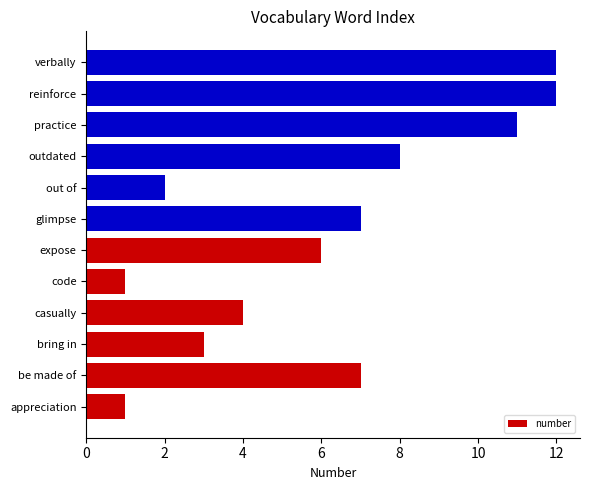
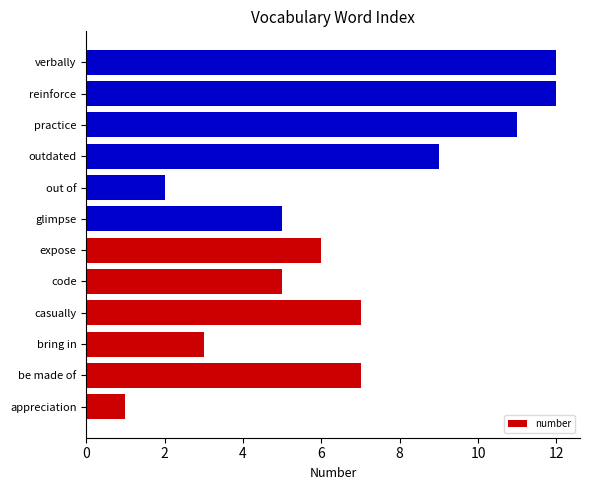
  {
    "verbally": 12,
    "reinforce": 12,
    "practice": 11,
-   "outdated": 8,
+   "outdated": 9,
    "out of": 2,
-   "glimpse": 7,
+   "glimpse": 5,
    "expose": 6,
-   "code": 1,
-   "casually": 4,
+   "code": 5,
+   "casually": 7,
    "bring in": 3,
    "be made of": 7,
    "appreciation": 1
  }
